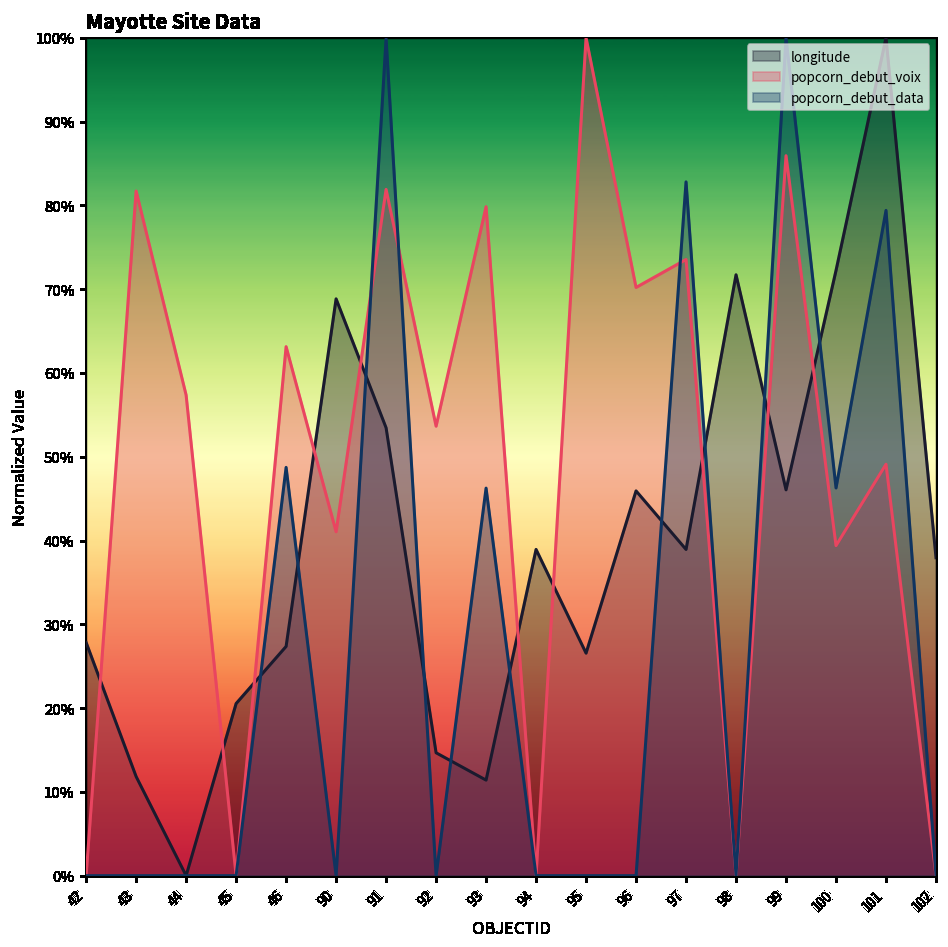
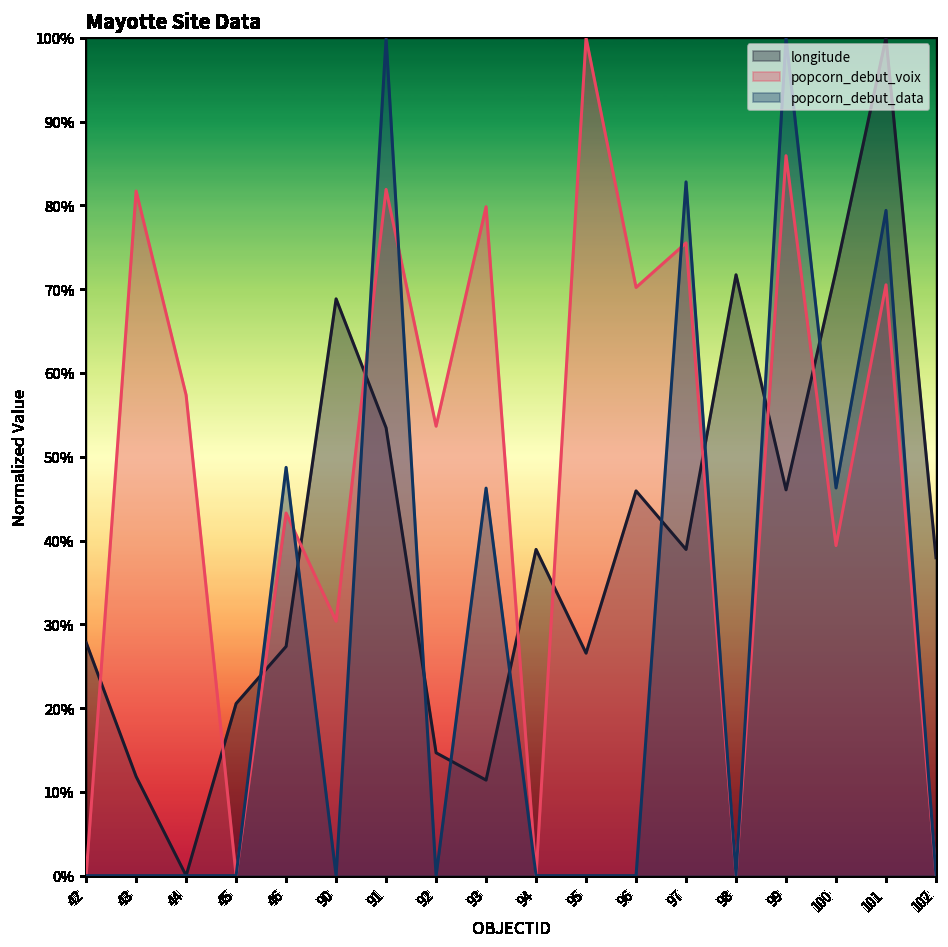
  {
    "popcorn_debut_voix": {
      "43": "82%",
      "44": "57%",
-     "46": "63%",
-     "90": "41%",
+     "46": "43%",
+     "90": "30%",
      "91": "82%",
      "92": "54%",
      "93": "80%",
      "95": "100%",
      "96": "70%",
-     "97": "74%",
+     "97": "76%",
      "99": "86%",
      "100": "39%",
-     "101": "49%"
+     "101": "71%"
    }
  }
